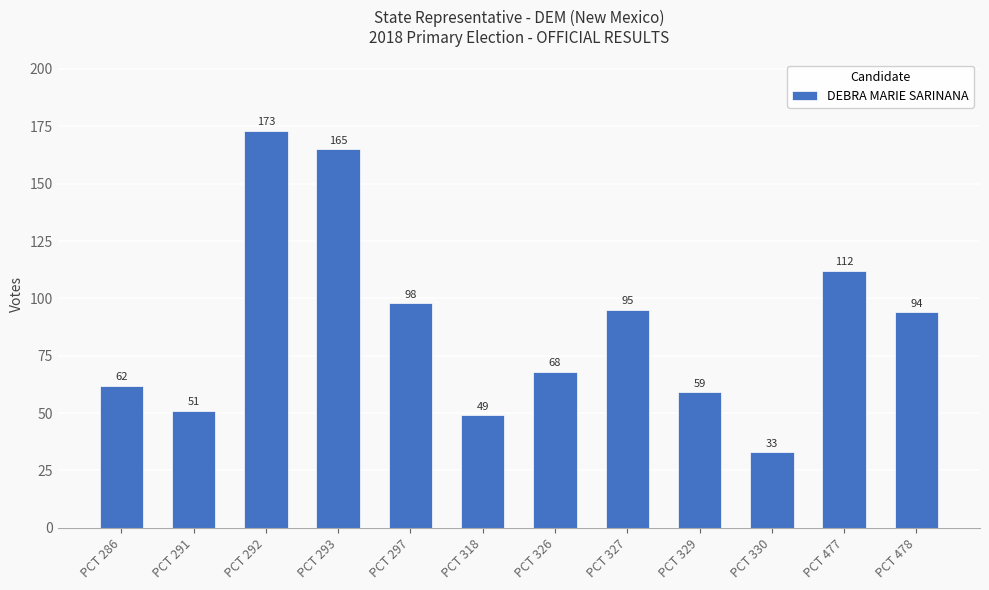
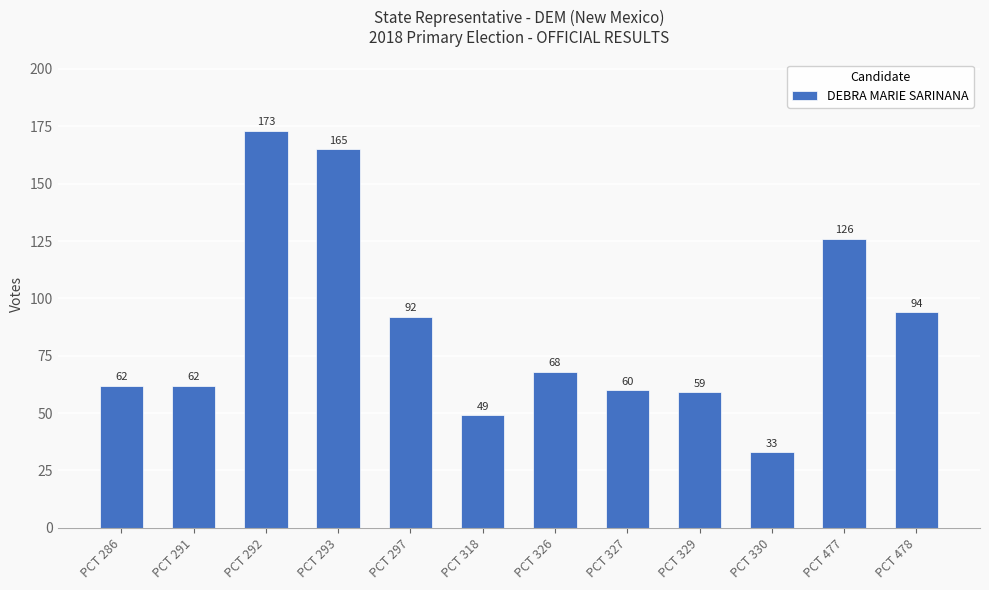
  {
    "PCT 286": 62,
-   "PCT 291": 51,
+   "PCT 291": 62,
    "PCT 292": 173,
    "PCT 293": 165,
-   "PCT 297": 98,
+   "PCT 297": 92,
    "PCT 318": 49,
    "PCT 326": 68,
-   "PCT 327": 95,
+   "PCT 327": 60,
    "PCT 329": 59,
    "PCT 330": 33,
-   "PCT 477": 112,
+   "PCT 477": 126,
    "PCT 478": 94
  }
